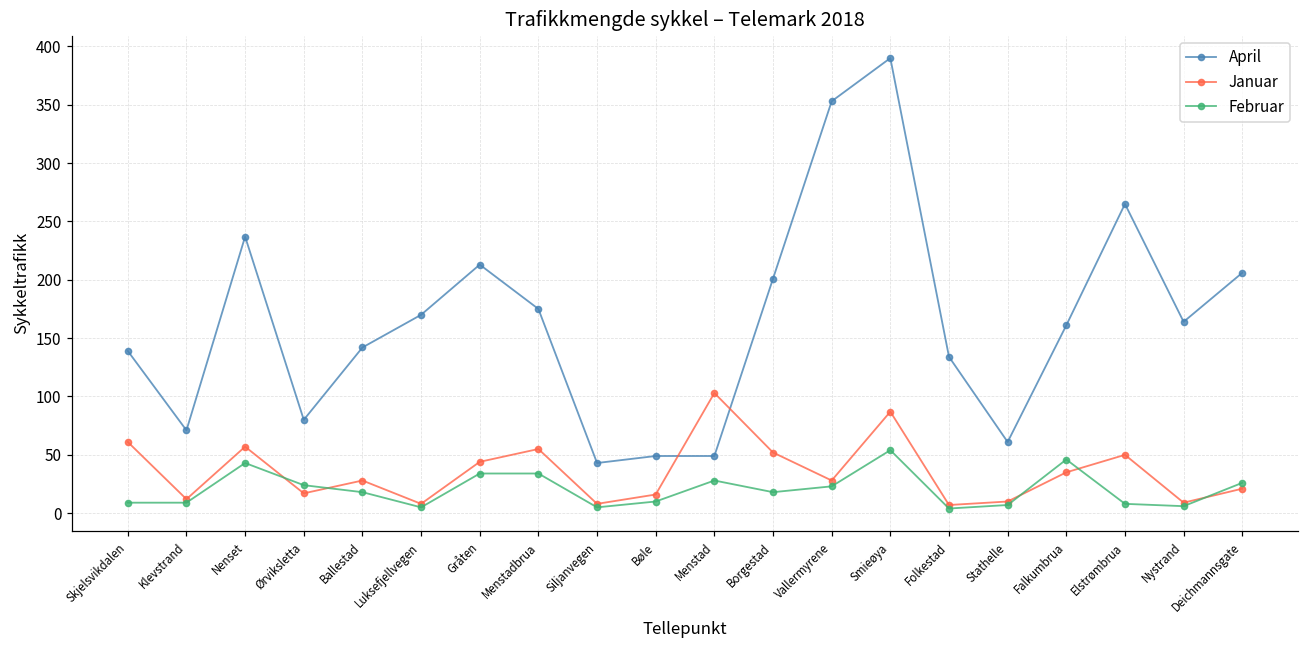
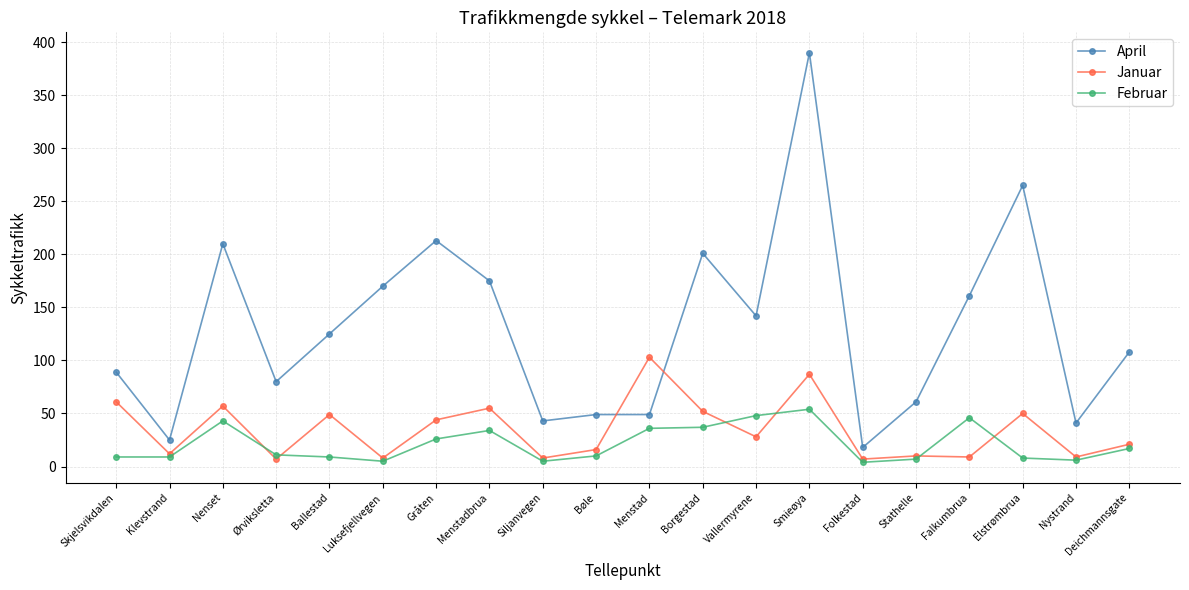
  {
    "April": {
-     "Skjelsvikdalen": 139,
-     "Klevstrand": 71,
-     "Nenset": 237,
+     "Skjelsvikdalen": 89,
+     "Klevstrand": 25,
+     "Nenset": 210,
      "Ørviksletta": 80,
-     "Ballestad": 142,
+     "Ballestad": 125,
      "Luksefjellvegen": 170,
      "Gråten": 213,
      "Menstadbrua": 175,
      "Siljanvegen": 43,
      "Bøle": 49,
      "Menstad": 49,
      "Borgestad": 201,
-     "Vallermyrene": 353,
+     "Vallermyrene": 142,
      "Smieøya": 390,
-     "Folkestad": 134,
+     "Folkestad": 18,
      "Stathelle": 61,
      "Falkumbrua": 161,
      "Elstrømbrua": 265,
-     "Nystrand": 164,
-     "Deichmannsgate": 206
+     "Nystrand": 41,
+     "Deichmannsgate": 108
    },
    "Januar": {
      "Skjelsvikdalen": 61,
      "Klevstrand": 12,
      "Nenset": 57,
-     "Ørviksletta": 17,
-     "Ballestad": 28,
+     "Ørviksletta": 7,
+     "Ballestad": 49,
      "Luksefjellvegen": 8,
      "Gråten": 44,
      "Menstadbrua": 55,
      "Siljanvegen": 8,
      "Bøle": 16,
      "Menstad": 103,
      "Borgestad": 52,
      "Vallermyrene": 28,
      "Smieøya": 87,
      "Folkestad": 7,
      "Stathelle": 10,
-     "Falkumbrua": 35,
+     "Falkumbrua": 9,
      "Elstrømbrua": 50,
      "Nystrand": 9,
      "Deichmannsgate": 21
    },
    "Februar": {
      "Skjelsvikdalen": 9,
      "Klevstrand": 9,
      "Nenset": 43,
-     "Ørviksletta": 24,
-     "Ballestad": 18,
+     "Ørviksletta": 11,
+     "Ballestad": 9,
      "Luksefjellvegen": 5,
-     "Gråten": 34,
+     "Gråten": 26,
      "Menstadbrua": 34,
      "Siljanvegen": 5,
      "Bøle": 10,
-     "Menstad": 28,
-     "Borgestad": 18,
-     "Vallermyrene": 23,
+     "Menstad": 36,
+     "Borgestad": 37,
+     "Vallermyrene": 48,
      "Smieøya": 54,
      "Folkestad": 4,
      "Stathelle": 7,
      "Falkumbrua": 46,
      "Elstrømbrua": 8,
      "Nystrand": 6,
-     "Deichmannsgate": 26
+     "Deichmannsgate": 17
    }
  }
